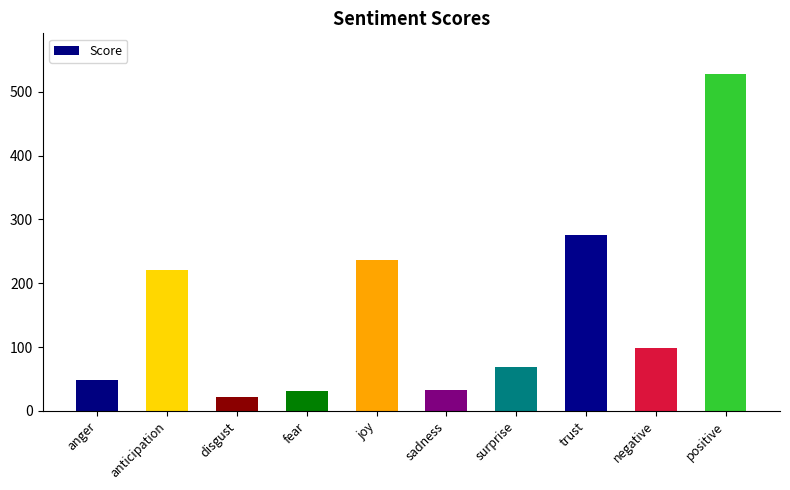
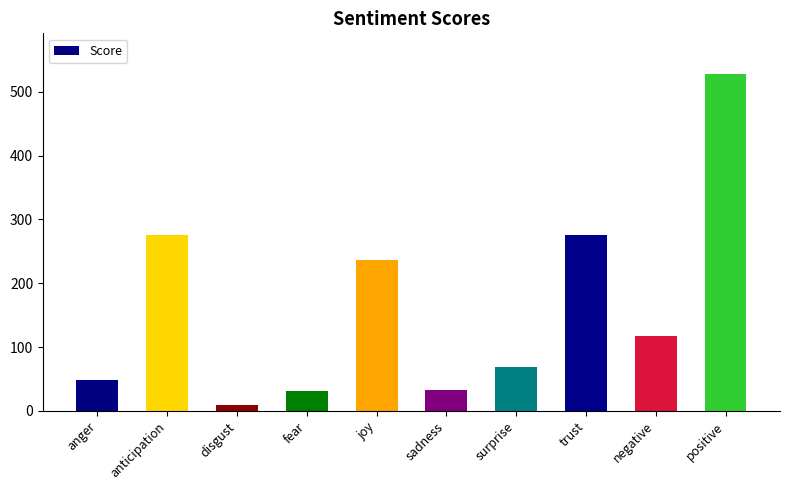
  {
    "anger": 50,
-   "anticipation": 220,
-   "disgust": 20,
+   "anticipation": 280,
+   "disgust": 10,
    "fear": 30,
    "joy": 240,
    "sadness": 30,
    "surprise": 70,
    "trust": 280,
-   "negative": 100,
+   "negative": 120,
    "positive": 530
  }
